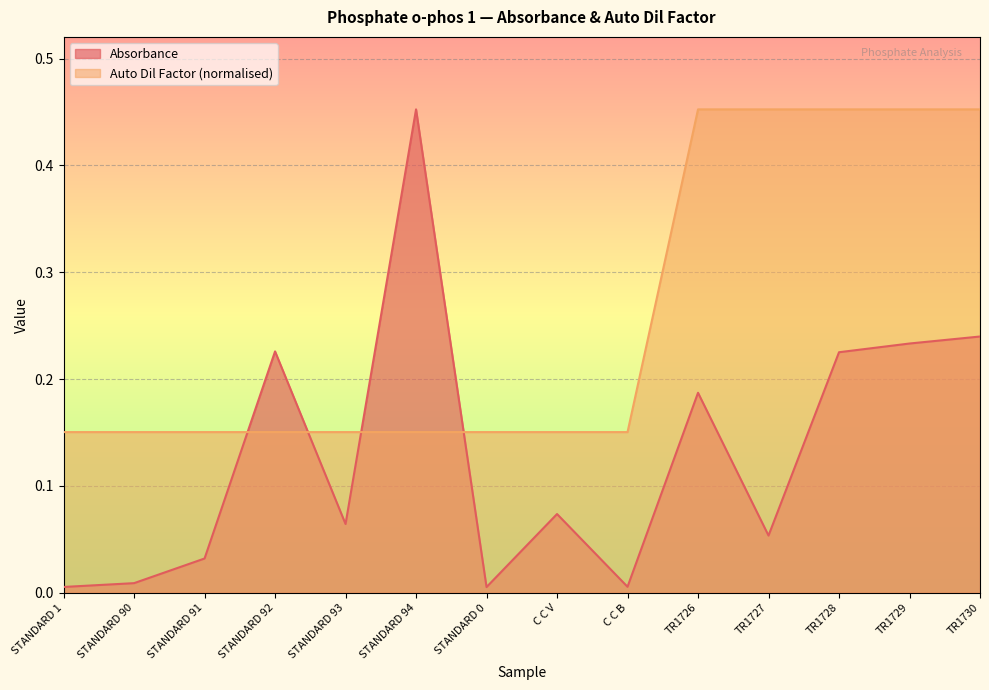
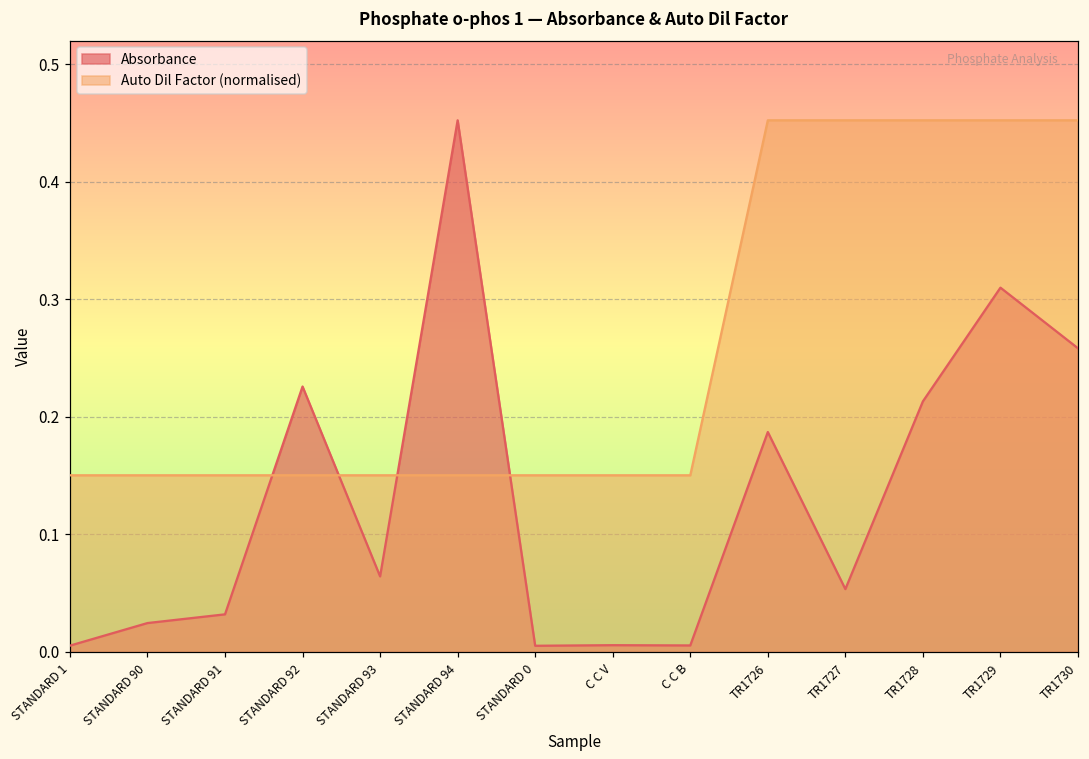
  {
    "Absorbance": {
      "STANDARD 1": 0.005,
-     "STANDARD 90": 0.009,
+     "STANDARD 90": 0.025,
      "STANDARD 91": 0.032,
      "STANDARD 92": 0.226,
      "STANDARD 93": 0.064,
      "STANDARD 94": 0.452,
      "STANDARD 0": 0.005,
-     "C C V": 0.074,
+     "C C V": 0.006,
      "C C B": 0.005,
      "TR1726": 0.187,
      "TR1727": 0.053,
-     "TR1728": 0.225,
-     "TR1729": 0.233,
-     "TR1730": 0.240
+     "TR1728": 0.213,
+     "TR1729": 0.310,
+     "TR1730": 0.258
    },
    "Auto Dil Factor (normalised)": {
      "STANDARD 1": 0.150,
      "STANDARD 90": 0.150,
      "STANDARD 91": 0.150,
      "STANDARD 92": 0.150,
      "STANDARD 93": 0.150,
      "STANDARD 94": 0.150,
      "STANDARD 0": 0.150,
      "C C V": 0.150,
      "C C B": 0.150,
      "TR1726": 0.452,
      "TR1727": 0.452,
      "TR1728": 0.452,
      "TR1729": 0.452,
      "TR1730": 0.452
    }
  }
